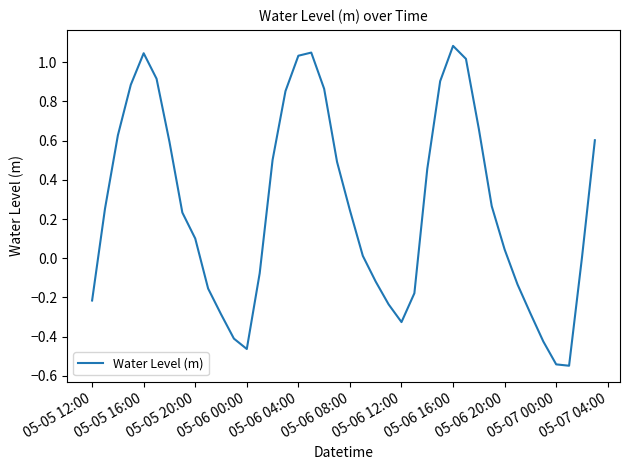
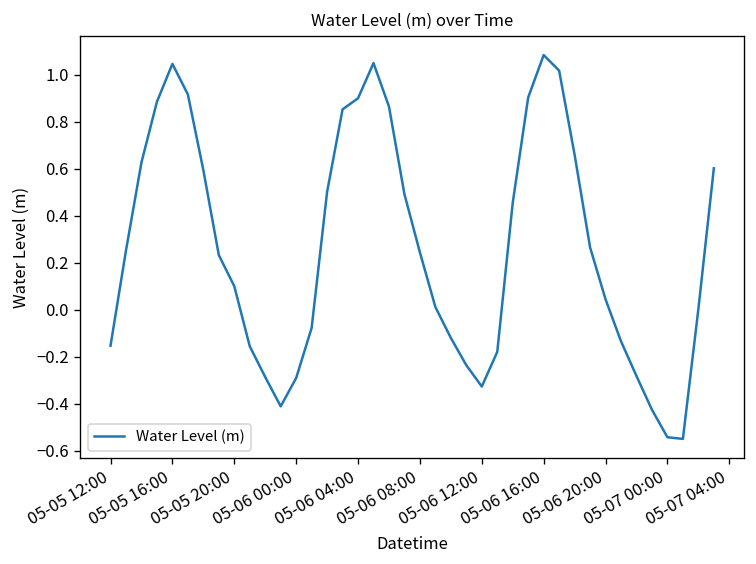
  {
-   "05-05 12:00": -0.22,
+   "05-05 12:00": -0.15,
    "05-05 16:00": 1.05,
    "05-05 20:00": 0.10,
-   "05-06 00:00": -0.46,
-   "05-06 04:00": 1.03,
+   "05-06 00:00": -0.29,
+   "05-06 04:00": 0.90,
    "05-06 08:00": 0.24,
    "05-06 12:00": -0.33,
    "05-06 16:00": 1.08,
    "05-06 20:00": 0.04,
    "05-07 00:00": -0.54
  }
